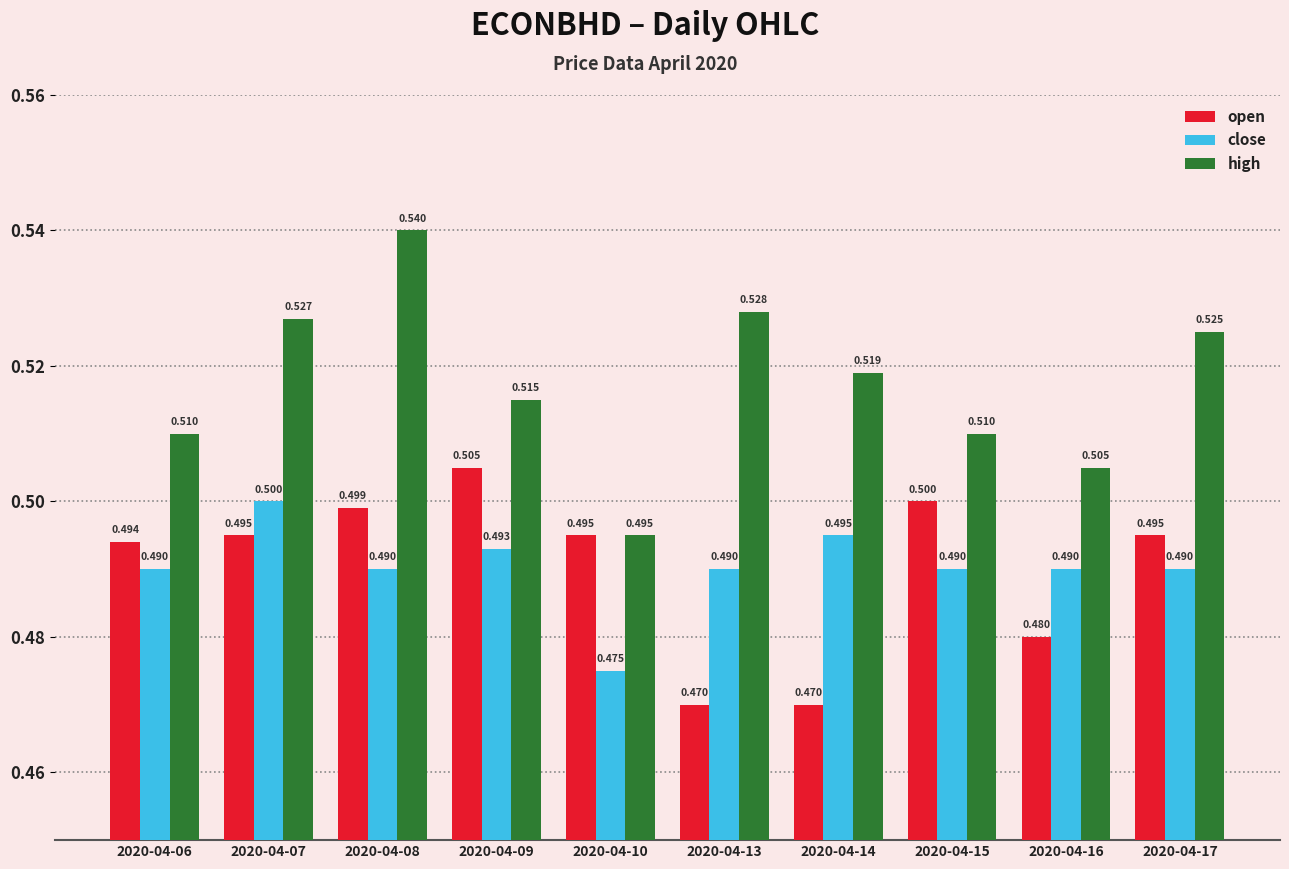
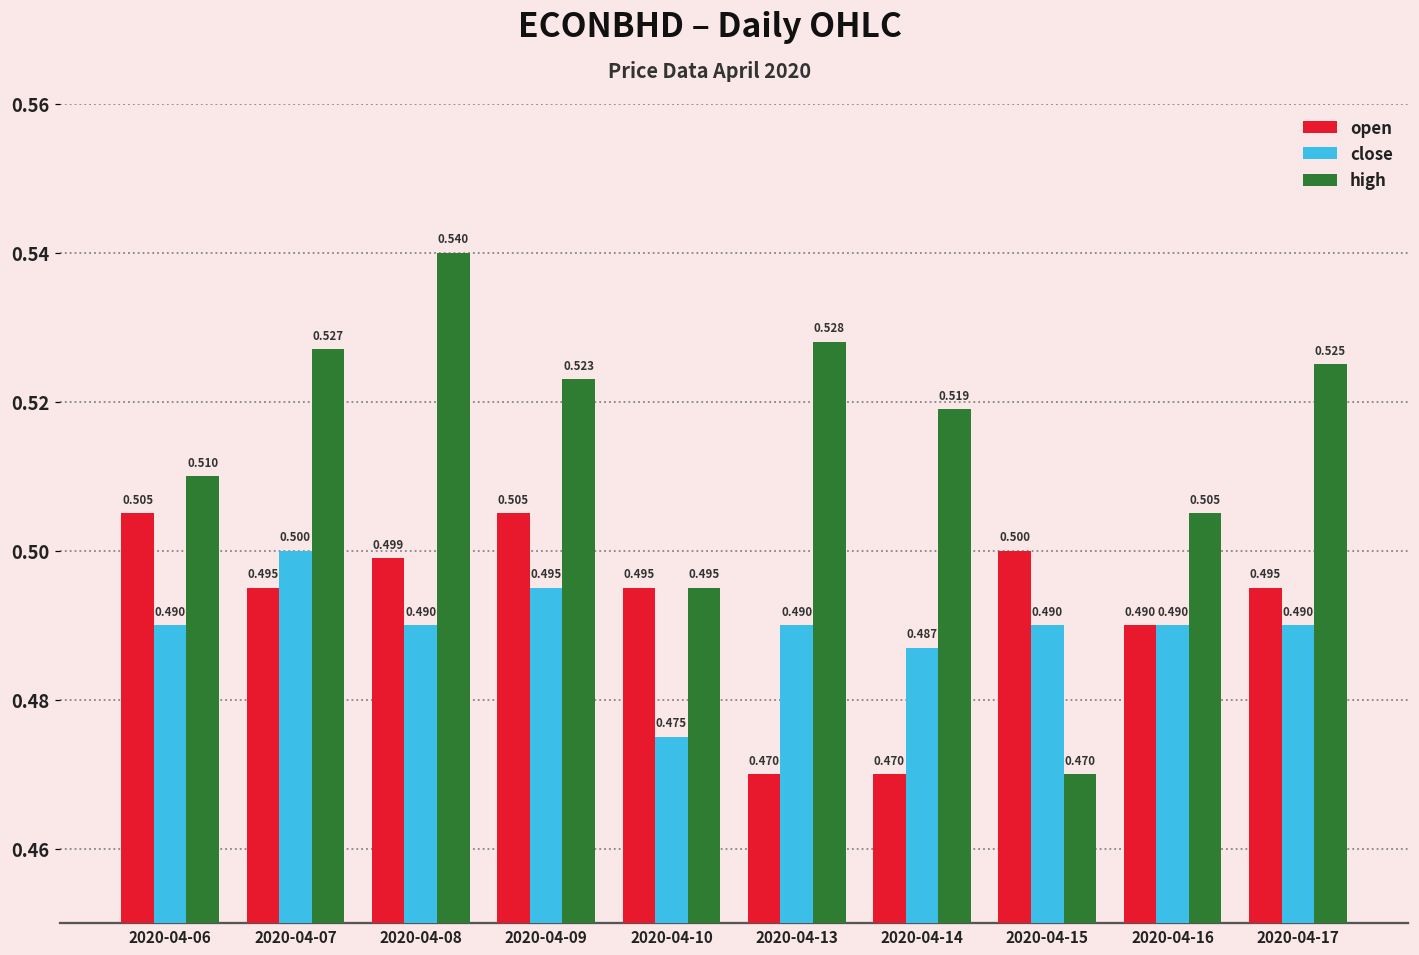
  {
    "open": {
-     "2020-04-06": 0.494,
+     "2020-04-06": 0.505,
      "2020-04-07": 0.495,
      "2020-04-08": 0.499,
      "2020-04-09": 0.505,
      "2020-04-10": 0.495,
      "2020-04-13": 0.470,
      "2020-04-14": 0.470,
      "2020-04-15": 0.500,
-     "2020-04-16": 0.480,
+     "2020-04-16": 0.490,
      "2020-04-17": 0.495
    },
    "close": {
      "2020-04-06": 0.490,
      "2020-04-07": 0.500,
      "2020-04-08": 0.490,
-     "2020-04-09": 0.493,
+     "2020-04-09": 0.495,
      "2020-04-10": 0.475,
      "2020-04-13": 0.490,
-     "2020-04-14": 0.495,
+     "2020-04-14": 0.487,
      "2020-04-15": 0.490,
      "2020-04-16": 0.490,
      "2020-04-17": 0.490
    },
    "high": {
      "2020-04-06": 0.510,
      "2020-04-07": 0.527,
      "2020-04-08": 0.540,
-     "2020-04-09": 0.515,
+     "2020-04-09": 0.523,
      "2020-04-10": 0.495,
      "2020-04-13": 0.528,
      "2020-04-14": 0.519,
-     "2020-04-15": 0.510,
+     "2020-04-15": 0.470,
      "2020-04-16": 0.505,
      "2020-04-17": 0.525
    }
  }
